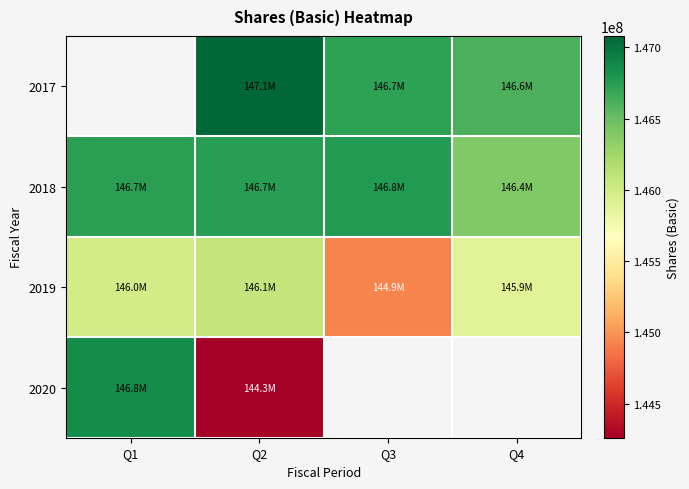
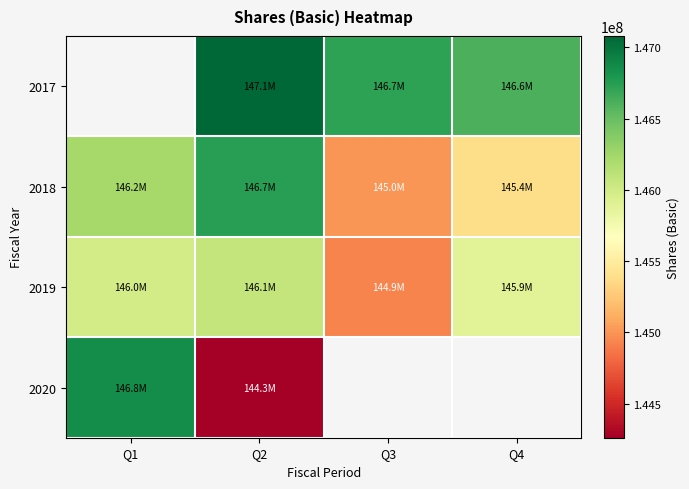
  {
    "2017": {
      "Q2": "147.1M",
      "Q3": "146.7M",
      "Q4": "146.6M"
    },
    "2018": {
-     "Q1": "146.7M",
+     "Q1": "146.2M",
      "Q2": "146.7M",
-     "Q3": "146.8M",
-     "Q4": "146.4M"
+     "Q3": "145.0M",
+     "Q4": "145.4M"
    },
    "2019": {
      "Q1": "146.0M",
      "Q2": "146.1M",
      "Q3": "144.9M",
      "Q4": "145.9M"
    },
    "2020": {
      "Q1": "146.8M",
      "Q2": "144.3M"
    }
  }
